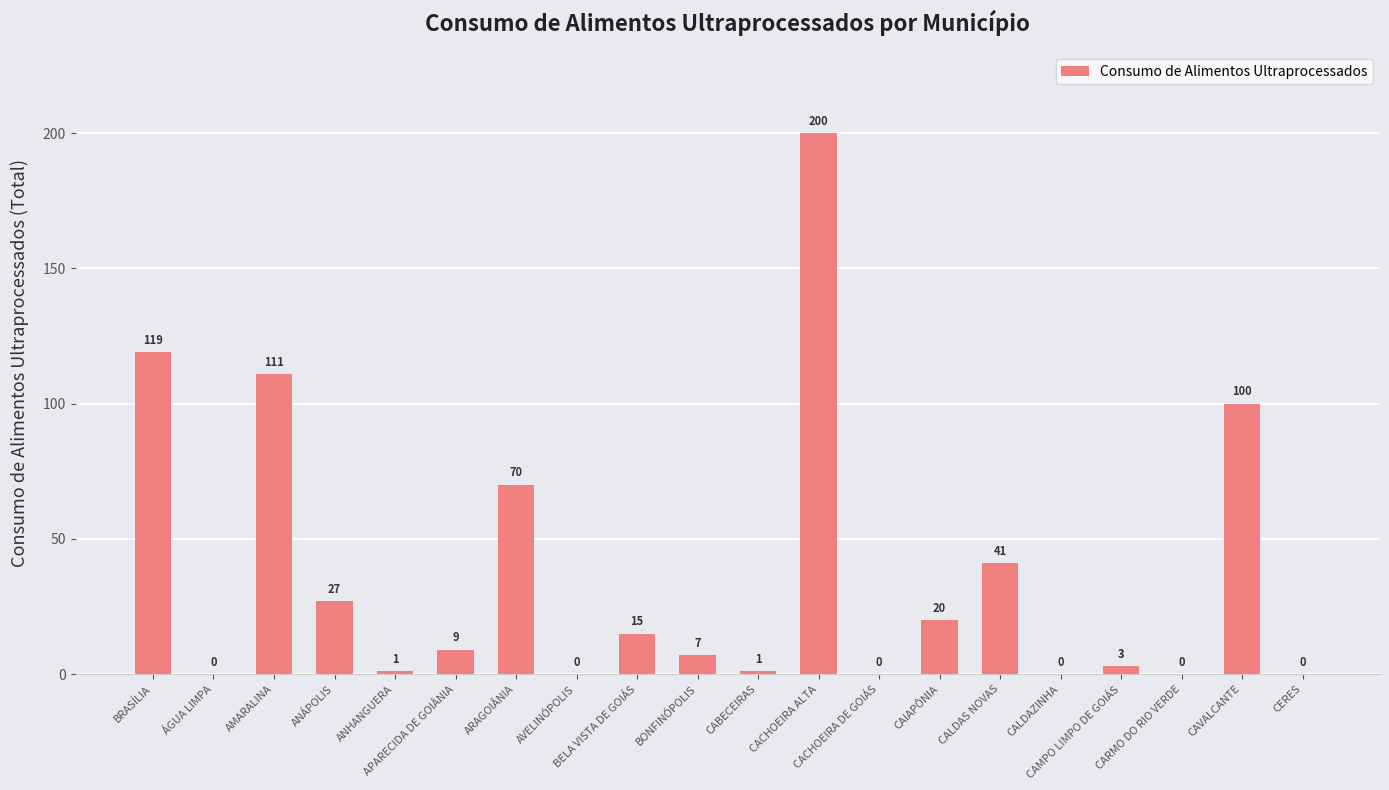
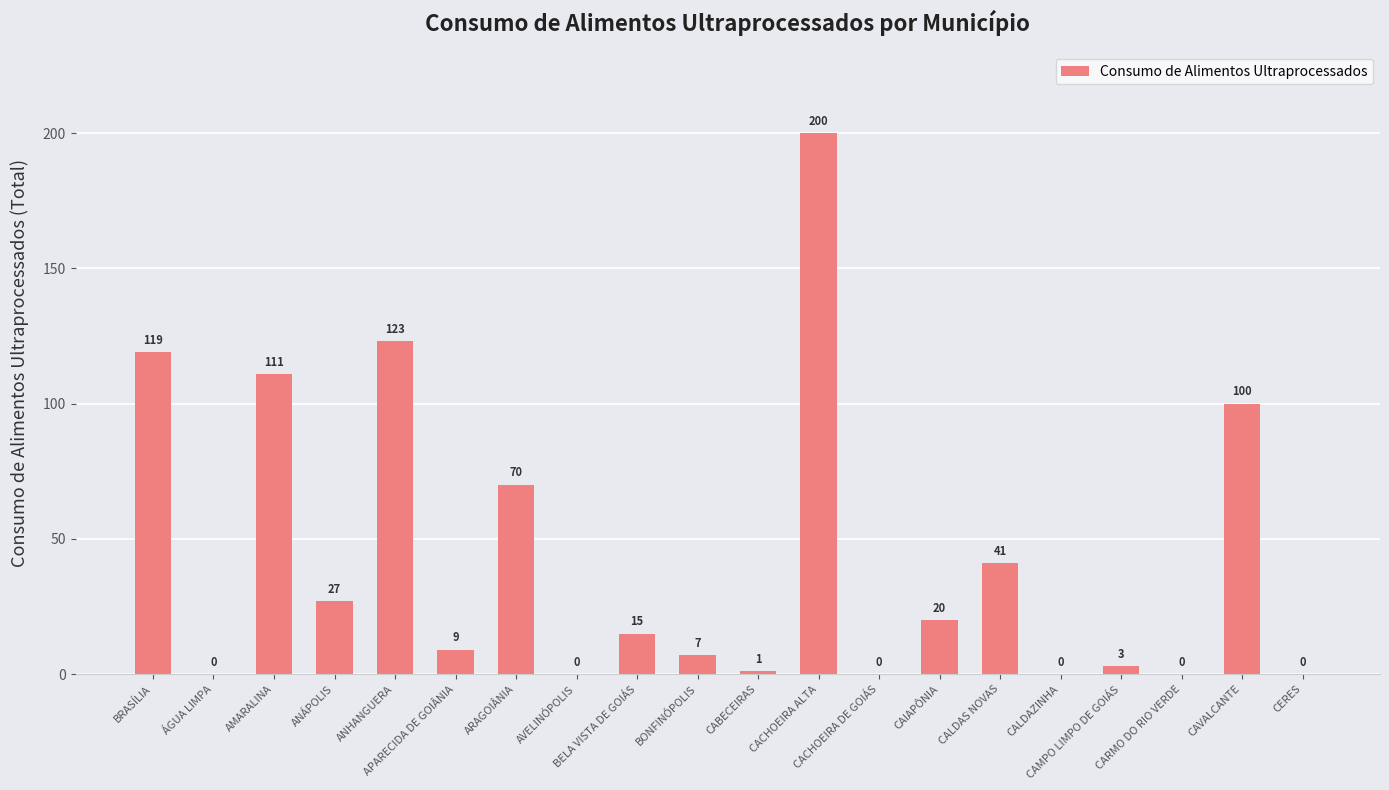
  {
    "BRASÍLIA": 119,
    "ÁGUA LIMPA": 0,
    "AMARALINA": 111,
    "ANÁPOLIS": 27,
-   "ANHANGUERA": 1,
+   "ANHANGUERA": 123,
    "APARECIDA DE GOIÂNIA": 9,
    "ARAGOIÂNIA": 70,
    "AVELINÓPOLIS": 0,
    "BELA VISTA DE GOIÁS": 15,
    "BONFINÓPOLIS": 7,
    "CABECEIRAS": 1,
    "CACHOEIRA ALTA": 200,
    "CACHOEIRA DE GOIÁS": 0,
    "CAIAPÔNIA": 20,
    "CALDAS NOVAS": 41,
    "CALDAZINHA": 0,
    "CAMPO LIMPO DE GOIÁS": 3,
    "CARMO DO RIO VERDE": 0,
    "CAVALCANTE": 100,
    "CERES": 0
  }
